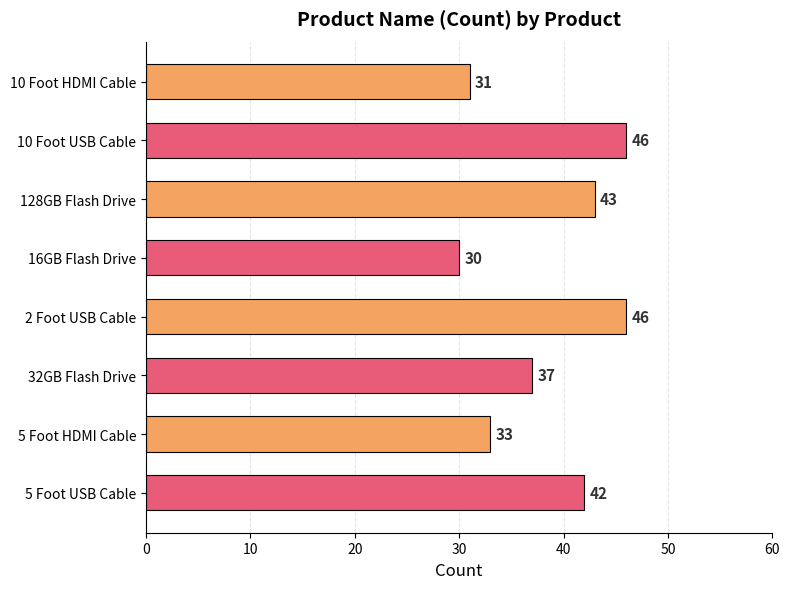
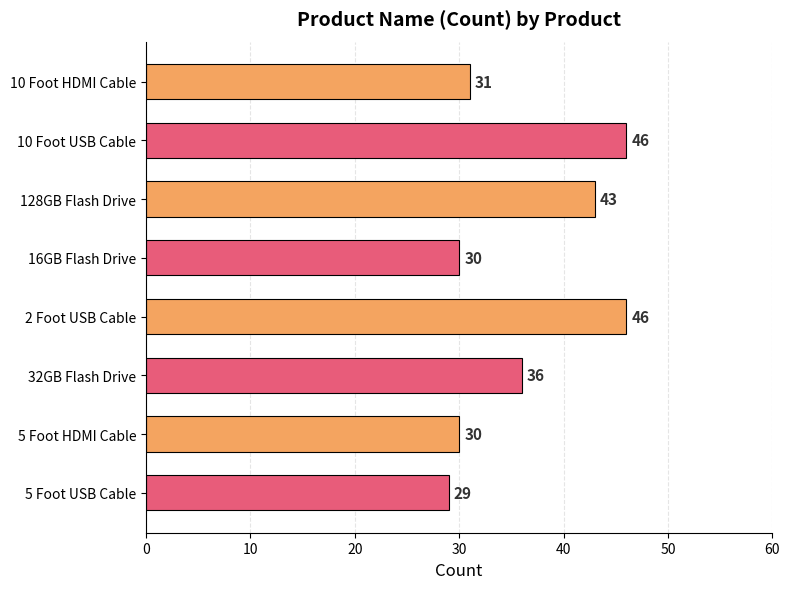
  {
    "10 Foot HDMI Cable": 31,
    "10 Foot USB Cable": 46,
    "128GB Flash Drive": 43,
    "16GB Flash Drive": 30,
    "2 Foot USB Cable": 46,
-   "32GB Flash Drive": 37,
-   "5 Foot HDMI Cable": 33,
-   "5 Foot USB Cable": 42
+   "32GB Flash Drive": 36,
+   "5 Foot HDMI Cable": 30,
+   "5 Foot USB Cable": 29
  }
